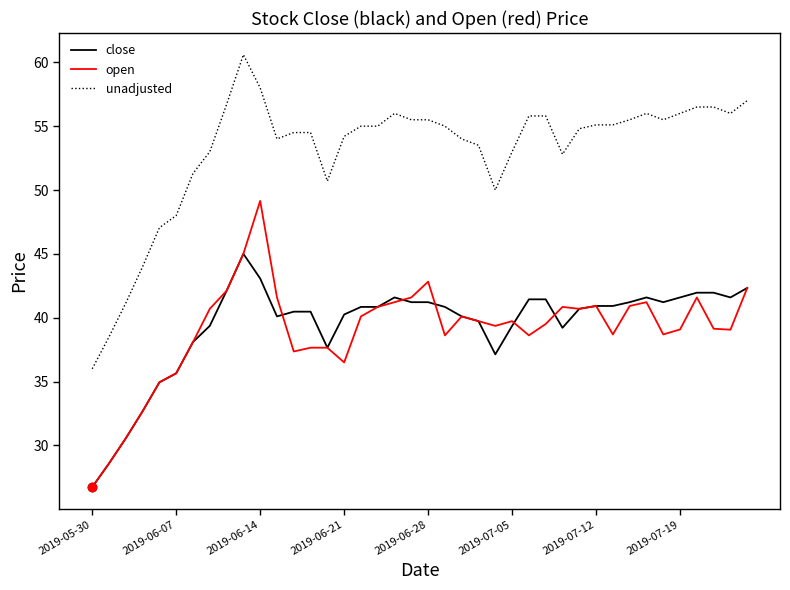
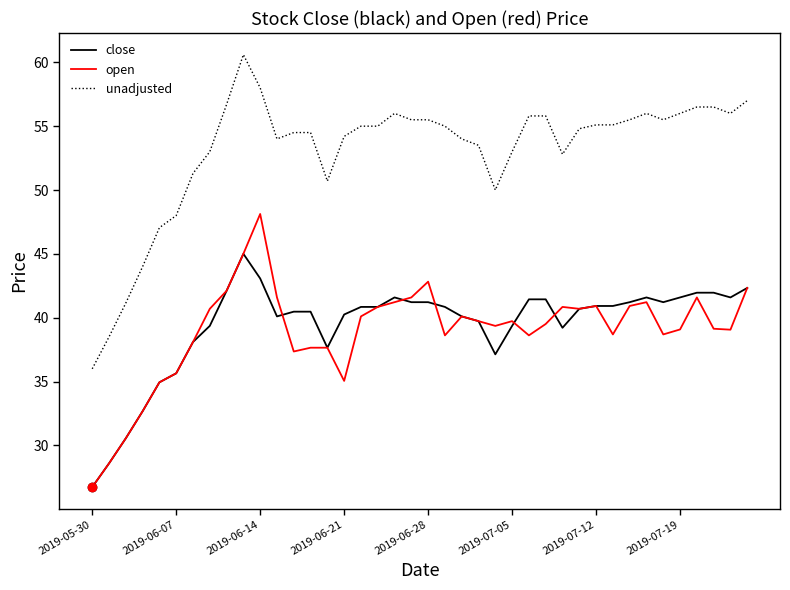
  {
    "open": {
-     "2019-06-14": 49.1,
-     "2019-06-21": 36.5,
+     "2019-06-14": 48.1,
+     "2019-06-21": 35.1,
      "2019-06-28": 42.8,
      "2019-07-05": 39.7,
      "2019-07-19": 39.1
    }
  }
